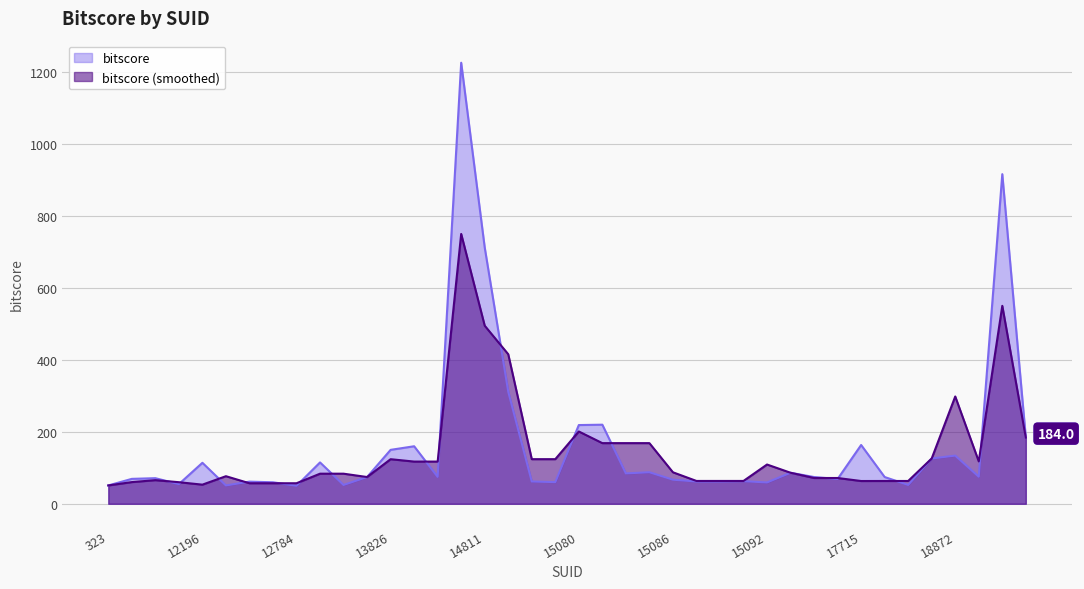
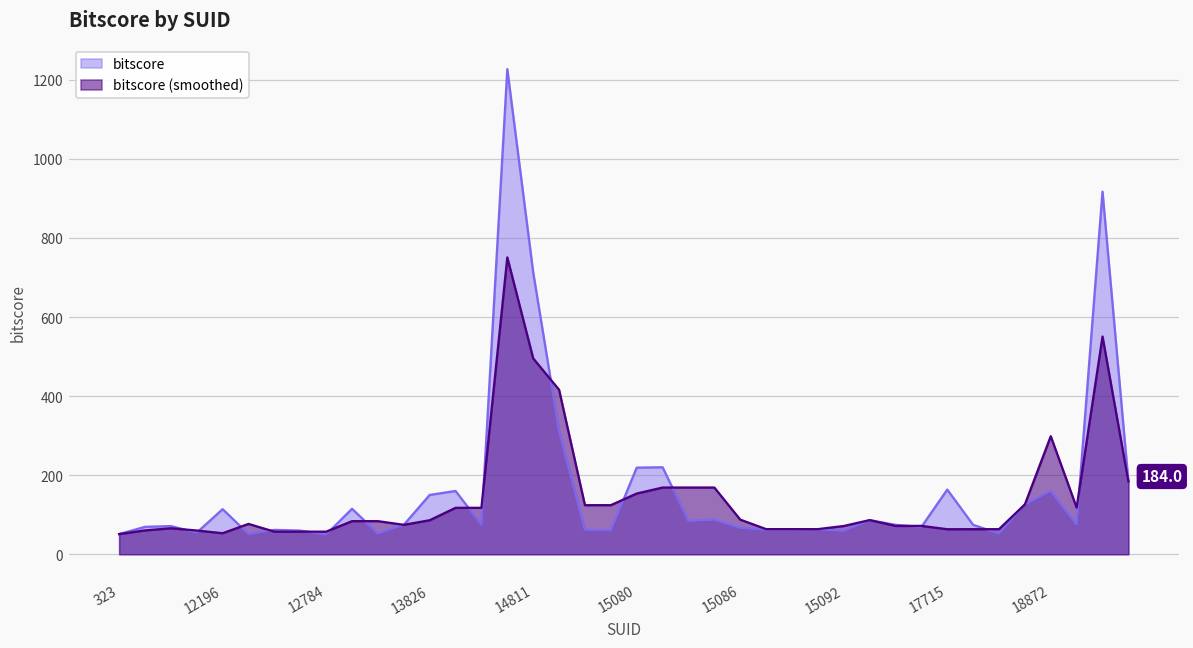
  {
    "bitscore": {
      "12196": 110,
      "12784": 50,
      "13826": 150,
      "14811": 710,
      "15080": 220,
      "15086": 70,
      "15092": 60,
      "17715": 160,
-     "18872": 130
+     "18872": 160
    },
    "bitscore (smoothed)": {
      "12196": 50,
      "12784": 60,
-     "13826": 120,
+     "13826": 90,
      "14811": 500,
-     "15080": 200,
+     "15080": 150,
      "15086": 90,
-     "15092": 110,
+     "15092": 70,
      "17715": 60,
      "18872": 300
    }
  }
